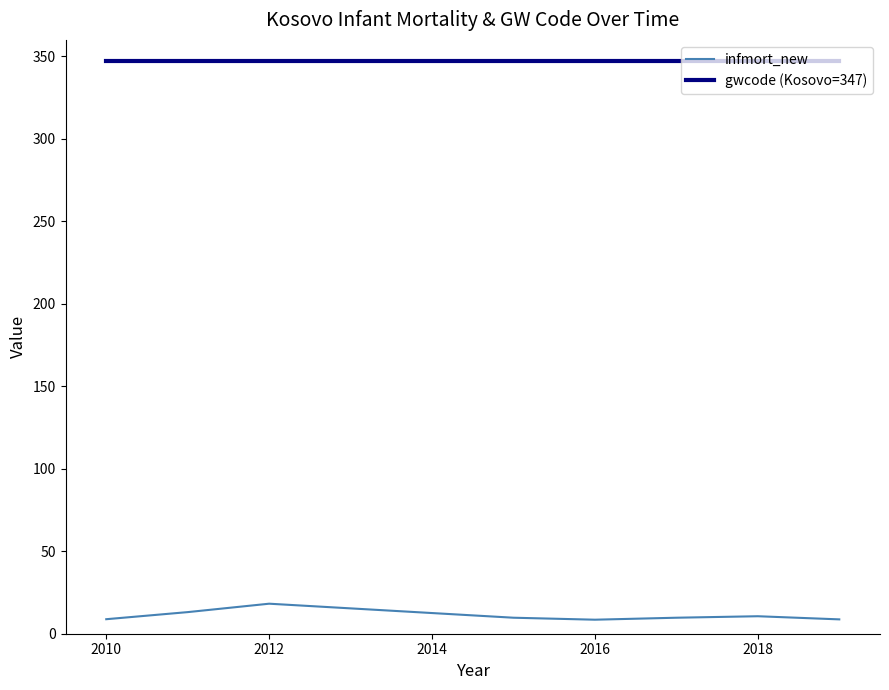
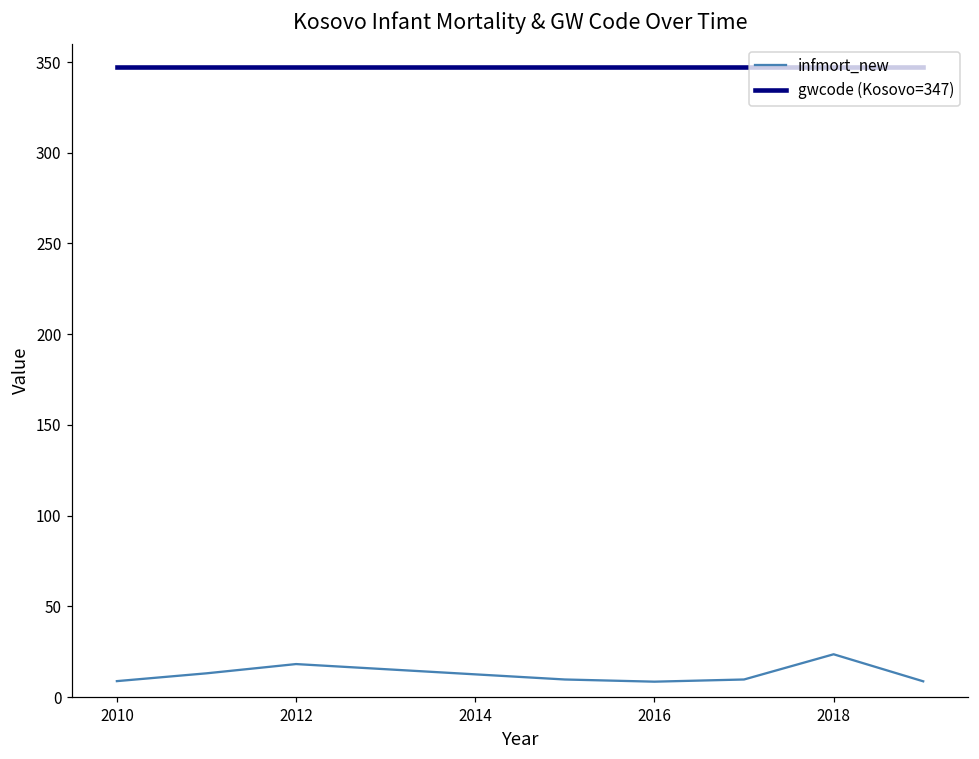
  {
    "infmort_new": {
      "2010": 9,
      "2012": 18,
      "2016": 9,
-     "2018": 11
+     "2018": 24
    },
    "gwcode (Kosovo=347)": {
      "2010": 347,
      "2012": 347,
      "2016": 347
    }
  }
